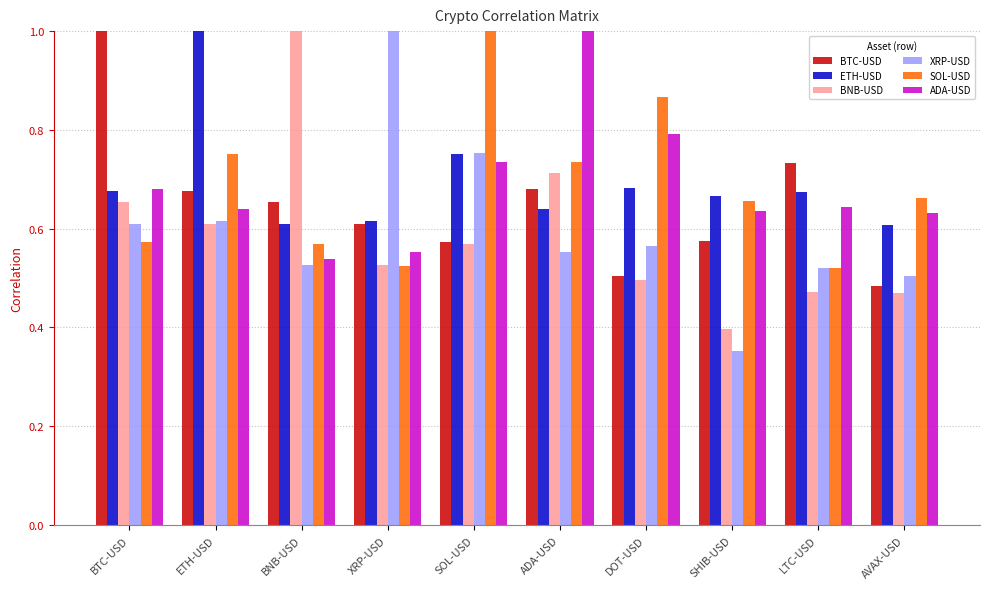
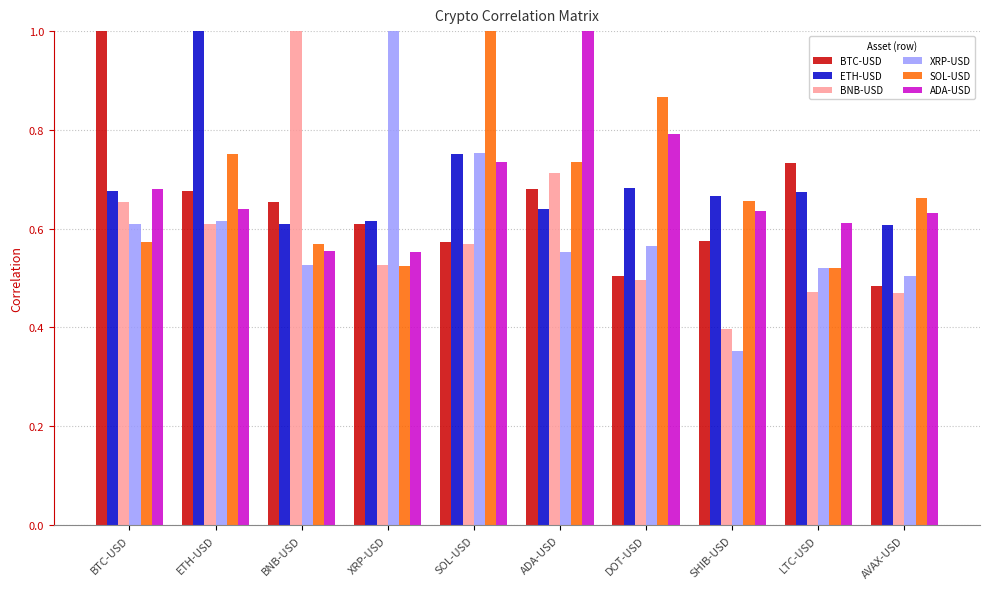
  {
    "BTC-USD": {
      "BTC-USD": 1.00,
      "ETH-USD": 0.68,
      "BNB-USD": 0.65,
      "XRP-USD": 0.61,
      "SOL-USD": 0.57,
      "ADA-USD": 0.68,
      "DOT-USD": 0.50,
      "SHIB-USD": 0.58,
      "LTC-USD": 0.73,
      "AVAX-USD": 0.48
    },
    "ETH-USD": {
      "BTC-USD": 0.68,
      "ETH-USD": 1.00,
      "BNB-USD": 0.61,
      "XRP-USD": 0.62,
      "SOL-USD": 0.75,
      "ADA-USD": 0.64,
      "DOT-USD": 0.68,
      "SHIB-USD": 0.67,
      "LTC-USD": 0.67,
      "AVAX-USD": 0.61
    },
    "BNB-USD": {
      "BTC-USD": 0.65,
      "ETH-USD": 0.61,
      "BNB-USD": 1.00,
      "XRP-USD": 0.53,
      "SOL-USD": 0.57,
      "ADA-USD": 0.71,
      "DOT-USD": 0.50,
      "SHIB-USD": 0.40,
      "LTC-USD": 0.47,
      "AVAX-USD": 0.47
    },
    "XRP-USD": {
      "BTC-USD": 0.61,
      "ETH-USD": 0.62,
      "BNB-USD": 0.53,
      "XRP-USD": 1.00,
      "SOL-USD": 0.75,
      "ADA-USD": 0.55,
      "DOT-USD": 0.56,
      "SHIB-USD": 0.35,
      "LTC-USD": 0.52,
      "AVAX-USD": 0.50
    },
    "SOL-USD": {
      "BTC-USD": 0.57,
      "ETH-USD": 0.75,
      "BNB-USD": 0.57,
      "XRP-USD": 0.52,
      "SOL-USD": 1.00,
      "ADA-USD": 0.74,
      "DOT-USD": 0.87,
      "SHIB-USD": 0.66,
      "LTC-USD": 0.52,
      "AVAX-USD": 0.66
    },
    "ADA-USD": {
      "BTC-USD": 0.68,
      "ETH-USD": 0.64,
-     "BNB-USD": 0.54,
+     "BNB-USD": 0.55,
      "XRP-USD": 0.55,
      "SOL-USD": 0.74,
      "ADA-USD": 1.00,
      "DOT-USD": 0.79,
      "SHIB-USD": 0.64,
-     "LTC-USD": 0.64,
+     "LTC-USD": 0.61,
      "AVAX-USD": 0.63
    }
  }
